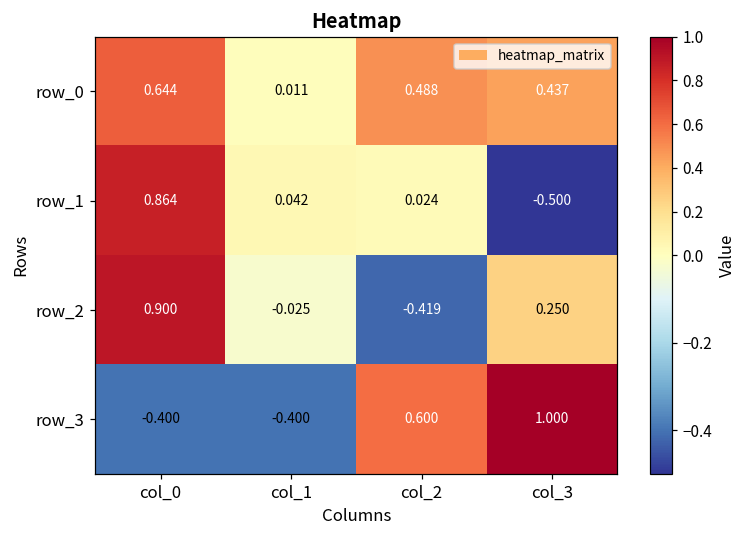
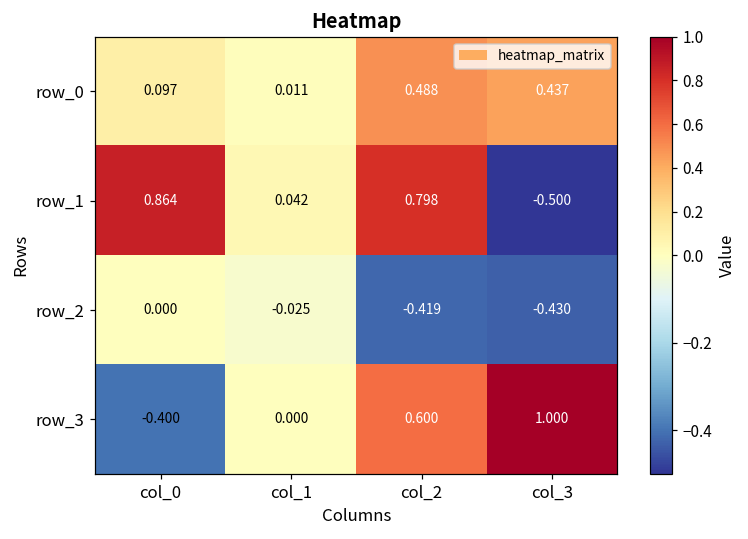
  {
    "row_0": {
-     "col_0": 0.644,
+     "col_0": 0.097,
      "col_1": 0.011,
      "col_2": 0.488,
      "col_3": 0.437
    },
    "row_1": {
      "col_0": 0.864,
      "col_1": 0.042,
-     "col_2": 0.024,
+     "col_2": 0.798,
      "col_3": -0.500
    },
    "row_2": {
-     "col_0": 0.900,
+     "col_0": 0.000,
      "col_1": -0.025,
      "col_2": -0.419,
-     "col_3": 0.250
+     "col_3": -0.430
    },
    "row_3": {
      "col_0": -0.400,
-     "col_1": -0.400,
+     "col_1": 0.000,
      "col_2": 0.600,
      "col_3": 1.000
    }
  }
